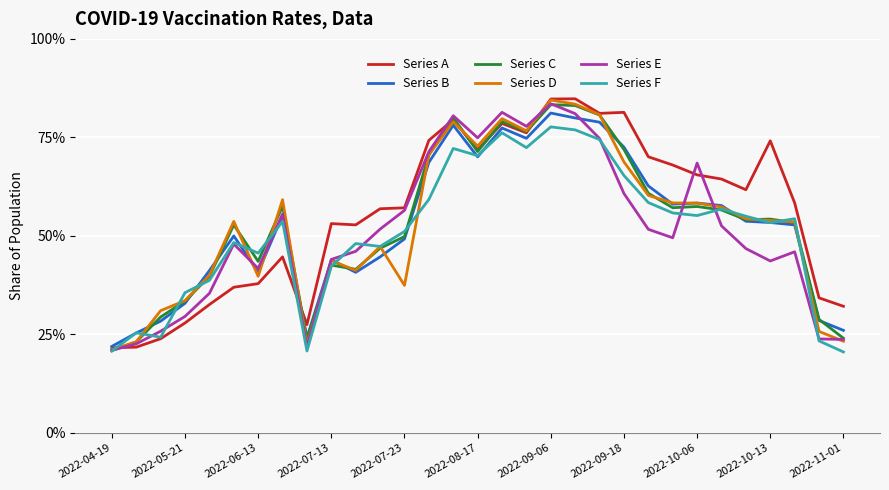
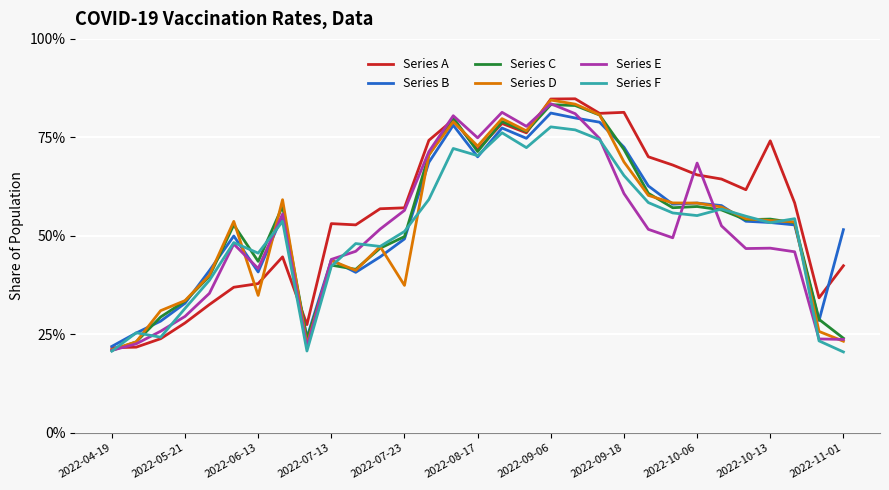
  {
    "Series A": {
      "2022-05-21": "28%",
      "2022-06-13": "38%",
      "2022-07-13": "53%",
      "2022-07-23": "57%",
      "2022-09-18": "81%",
      "2022-10-06": "65%",
      "2022-10-13": "74%",
-     "2022-11-01": "32%"
+     "2022-11-01": "42%"
    },
    "Series B": {
      "2022-06-13": "41%",
      "2022-09-06": "81%",
-     "2022-11-01": "26%"
+     "2022-11-01": "52%"
    },
    "Series C": {
      "2022-06-13": "44%",
      "2022-10-06": "57%"
    },
    "Series D": {
-     "2022-06-13": "40%",
+     "2022-06-13": "35%",
      "2022-07-23": "37%",
      "2022-08-17": "73%",
      "2022-09-18": "69%"
    },
    "Series E": {
      "2022-05-21": "30%",
      "2022-06-13": "42%",
      "2022-07-23": "56%",
      "2022-08-17": "75%",
      "2022-09-18": "61%",
      "2022-10-06": "68%",
-     "2022-10-13": "44%"
+     "2022-10-13": "47%"
    },
    "Series F": {
-     "2022-05-21": "36%",
+     "2022-05-21": "32%",
      "2022-06-13": "46%",
      "2022-07-23": "51%",
      "2022-09-06": "78%",
      "2022-09-18": "65%",
      "2022-10-06": "55%",
      "2022-11-01": "21%"
    }
  }
